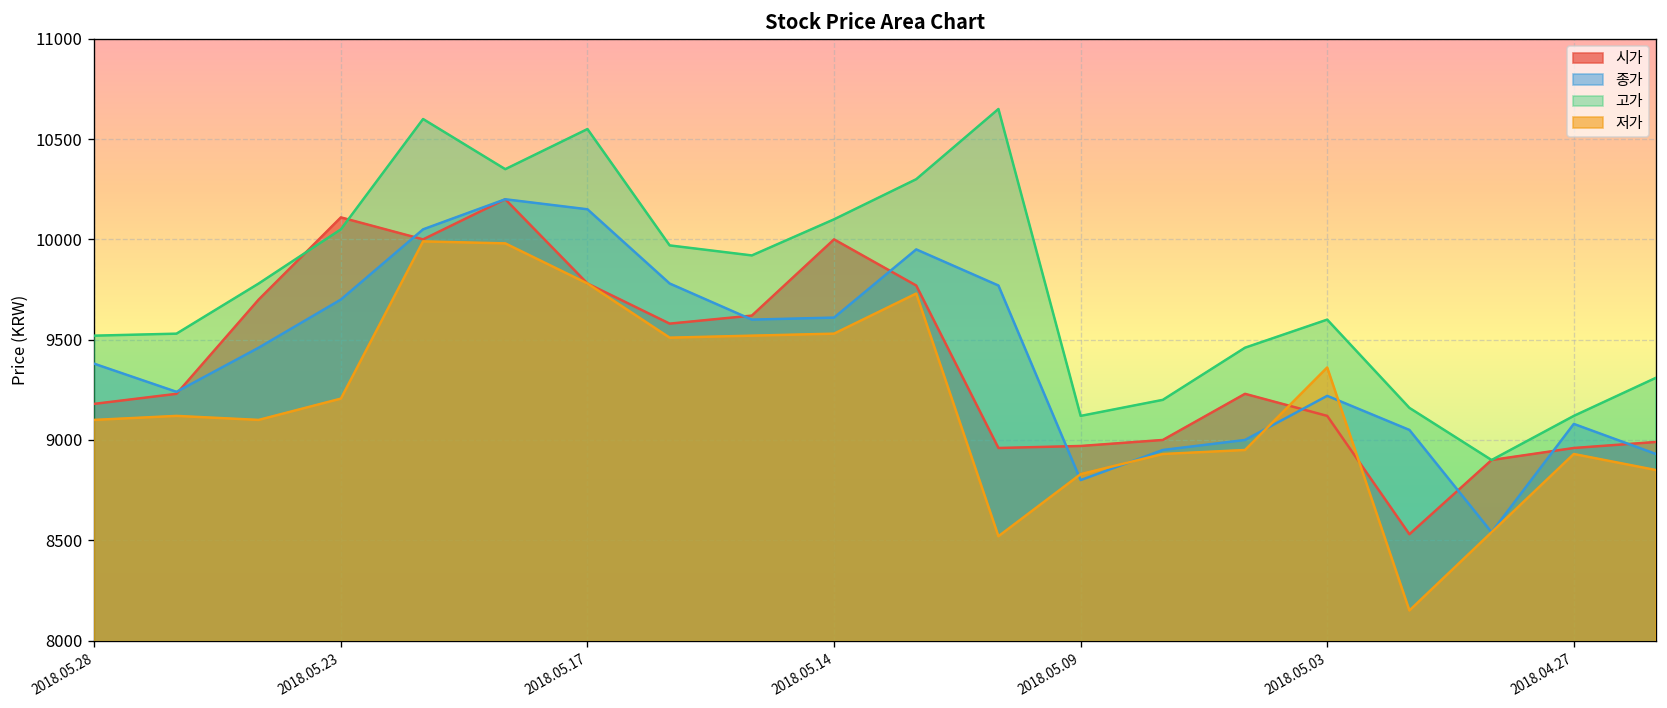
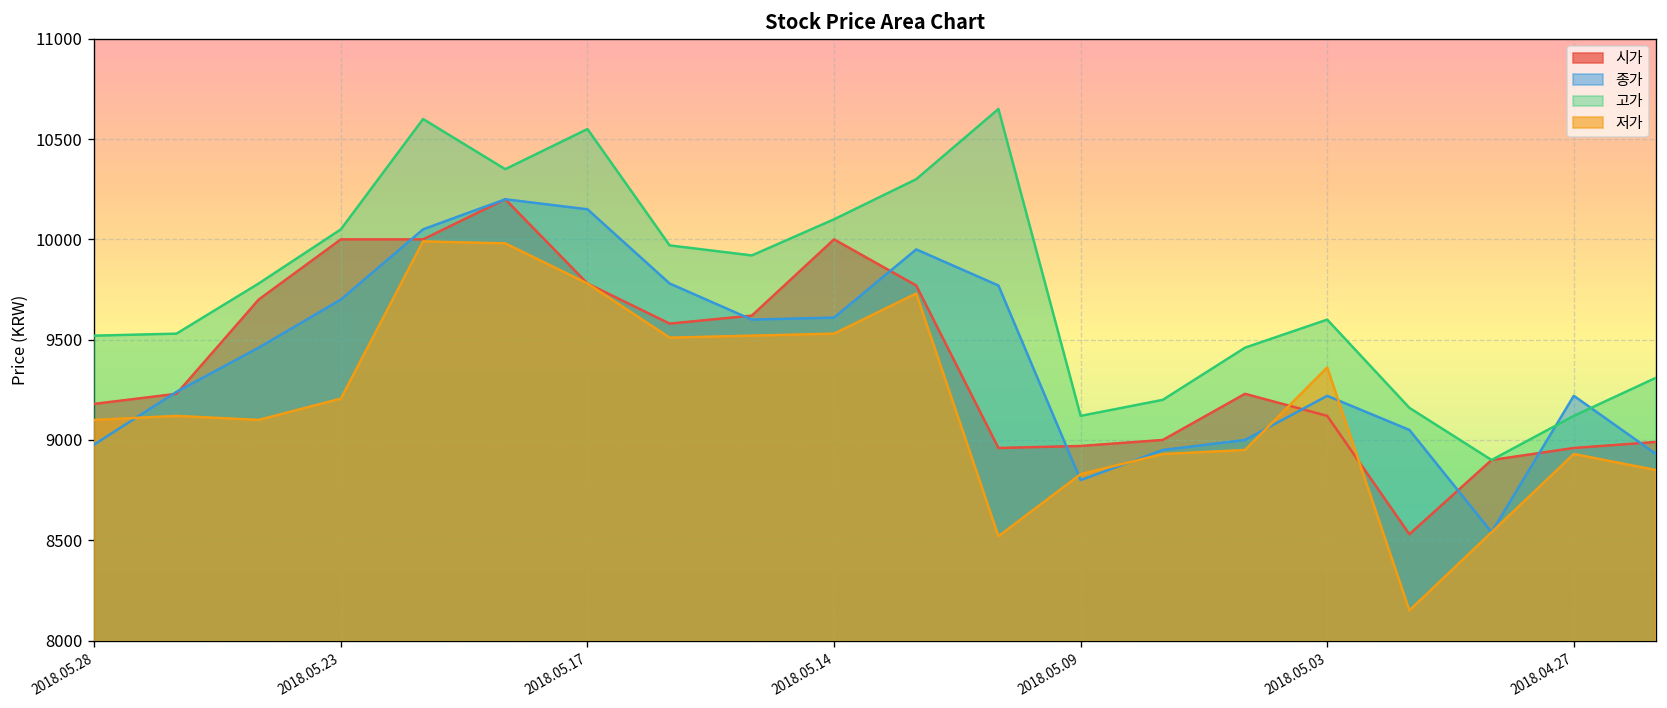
  {
    "시가": {
      "2018.05.28": 9180,
-     "2018.05.23": 10110,
+     "2018.05.23": 10000,
      "2018.05.14": 10000,
      "2018.05.09": 8970,
      "2018.05.03": 9120,
      "2018.04.27": 8960
    },
    "종가": {
-     "2018.05.28": 9380,
+     "2018.05.28": 8980,
      "2018.05.23": 9700,
      "2018.05.17": 10150,
      "2018.05.14": 9610,
      "2018.05.09": 8800,
      "2018.05.03": 9220,
-     "2018.04.27": 9080
+     "2018.04.27": 9220
    },
    "고가": {
      "2018.05.28": 9520,
      "2018.05.23": 10050,
      "2018.05.17": 10550,
      "2018.05.14": 10100,
      "2018.05.09": 9120,
      "2018.05.03": 9600,
      "2018.04.27": 9120
    },
    "저가": {
      "2018.05.28": 9100,
      "2018.05.23": 9210,
      "2018.05.14": 9530,
      "2018.05.09": 8830,
      "2018.05.03": 9360,
      "2018.04.27": 8930
    }
  }
